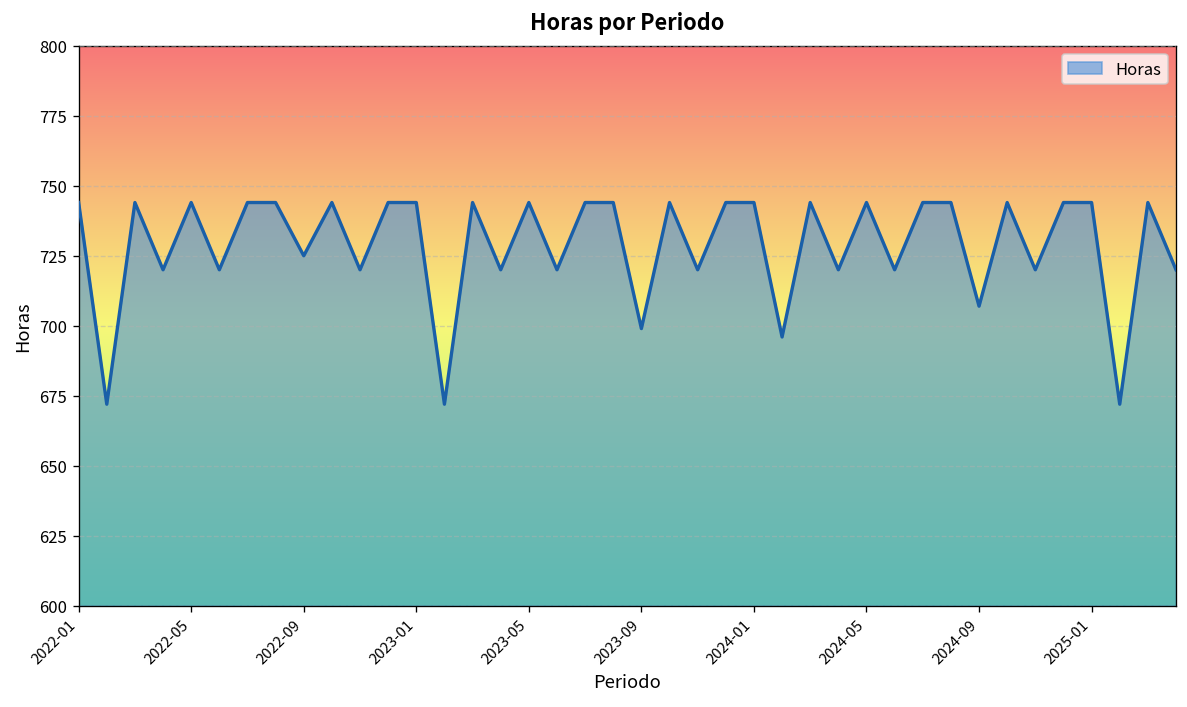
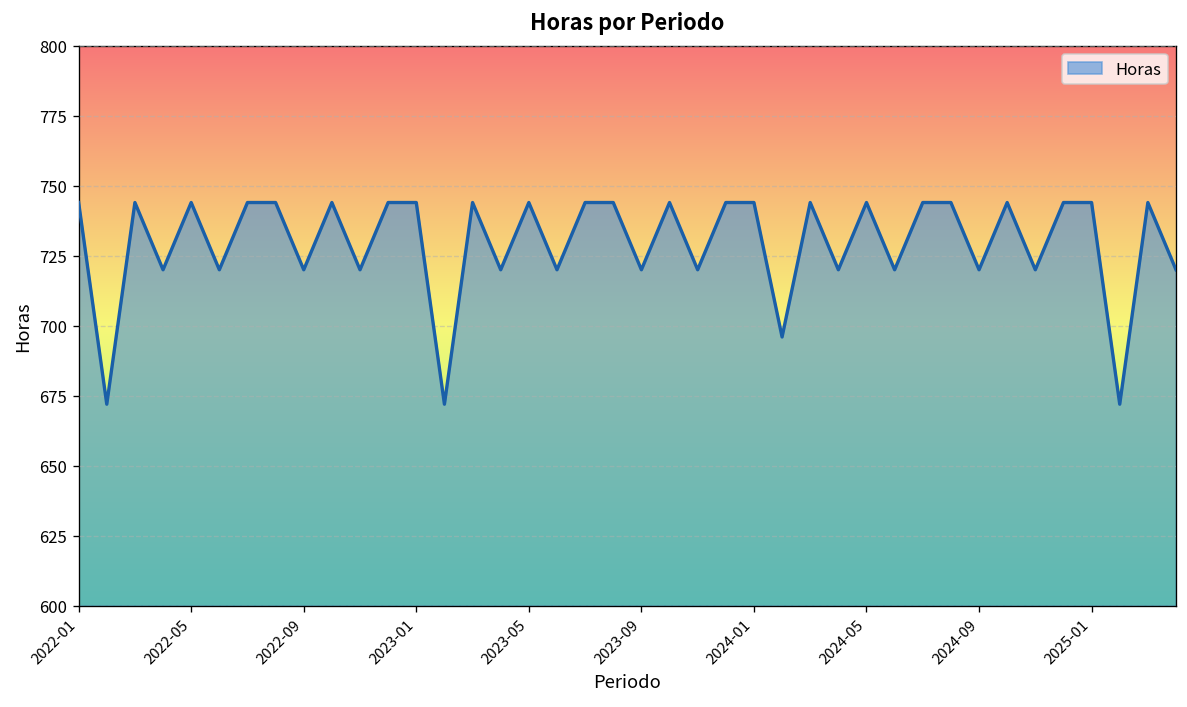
  {
    "2022-01": 744,
    "2022-05": 744,
-   "2022-09": 725,
+   "2022-09": 720,
    "2023-01": 744,
    "2023-05": 744,
-   "2023-09": 699,
+   "2023-09": 720,
    "2024-01": 744,
    "2024-05": 744,
-   "2024-09": 707,
+   "2024-09": 720,
    "2025-01": 744
  }
